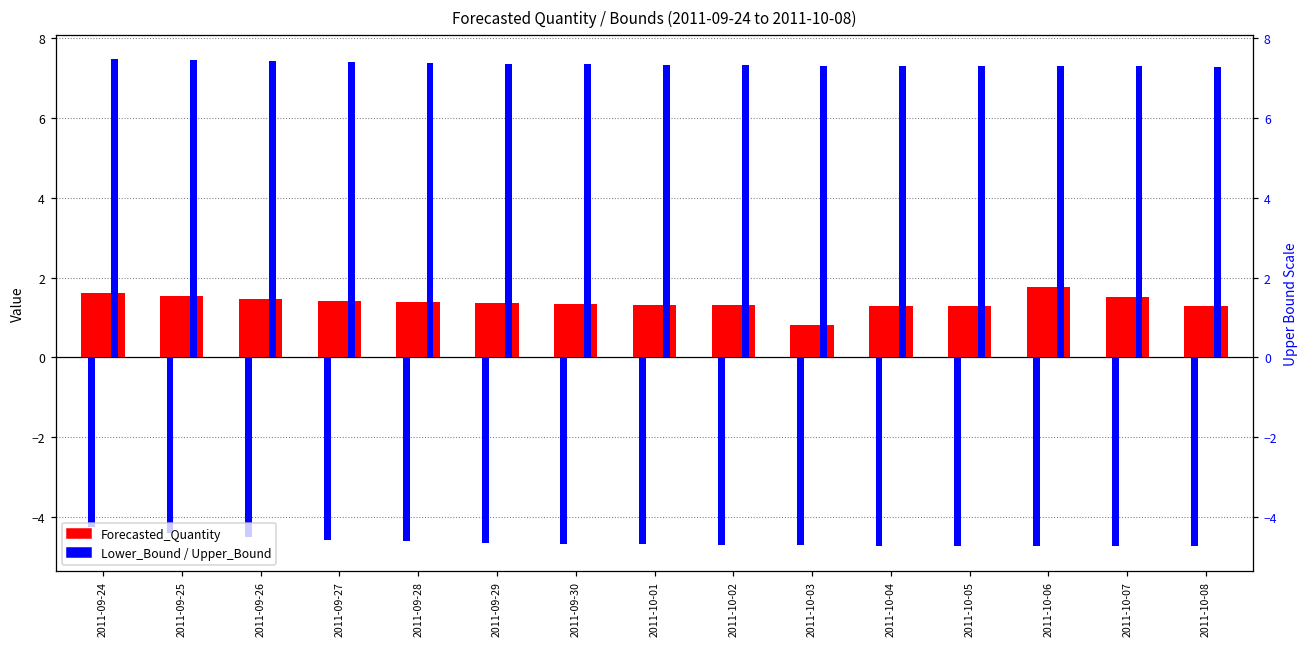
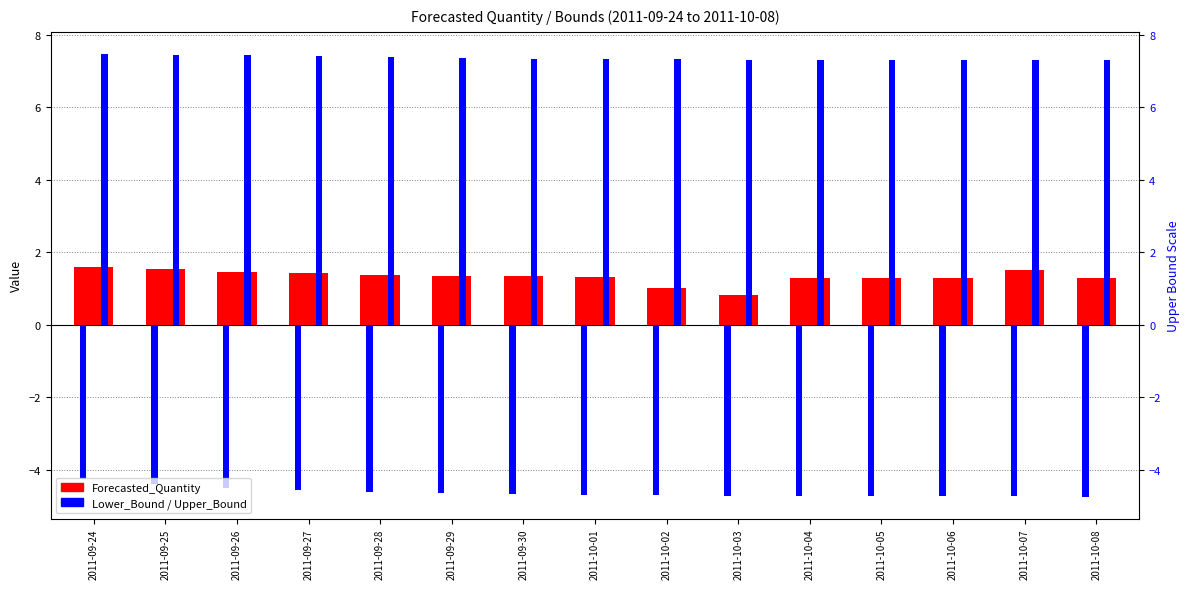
  {
    "Forecasted_Quantity": {
      "2011-09-24": 1.6,
      "2011-09-25": 1.5,
      "2011-09-26": 1.5,
      "2011-09-27": 1.4,
      "2011-09-28": 1.4,
      "2011-09-29": 1.4,
      "2011-09-30": 1.3,
      "2011-10-01": 1.3,
-     "2011-10-02": 1.3,
+     "2011-10-02": 1.0,
      "2011-10-03": 0.8,
      "2011-10-04": 1.3,
      "2011-10-05": 1.3,
-     "2011-10-06": 1.8,
+     "2011-10-06": 1.3,
      "2011-10-07": 1.5,
      "2011-10-08": 1.3
    }
  }
